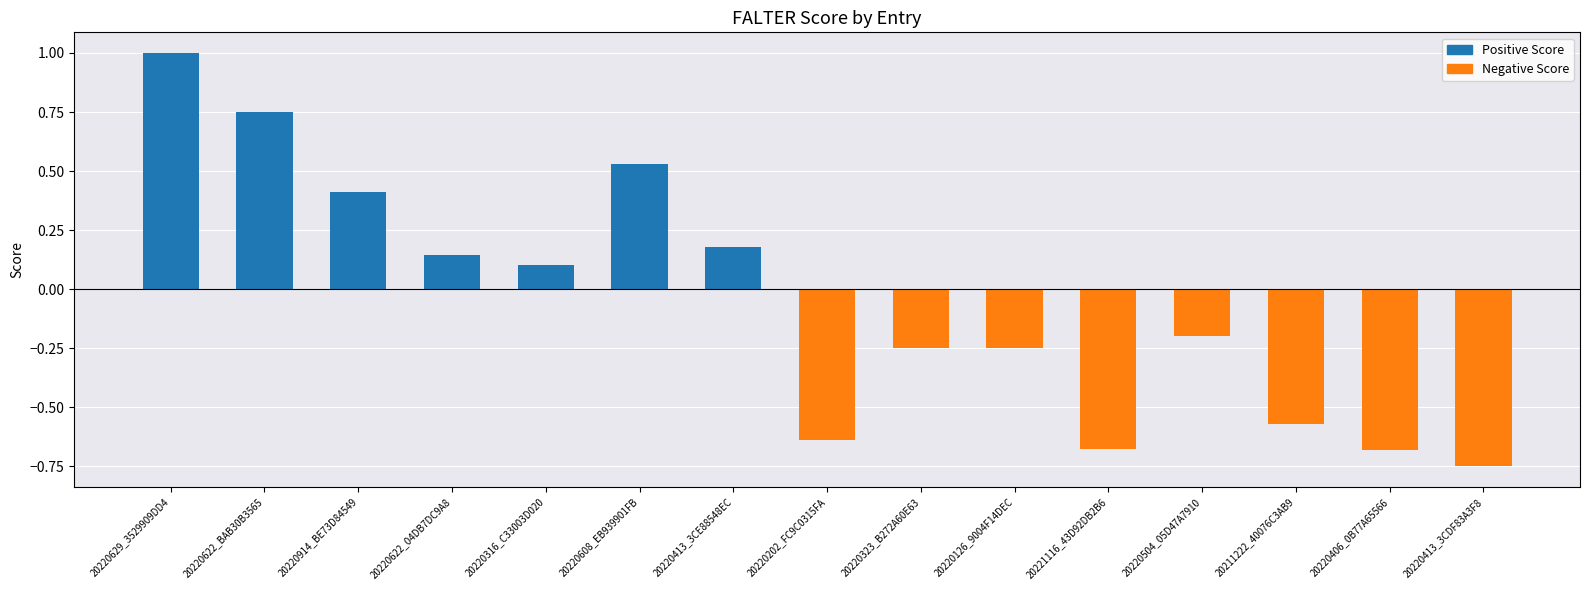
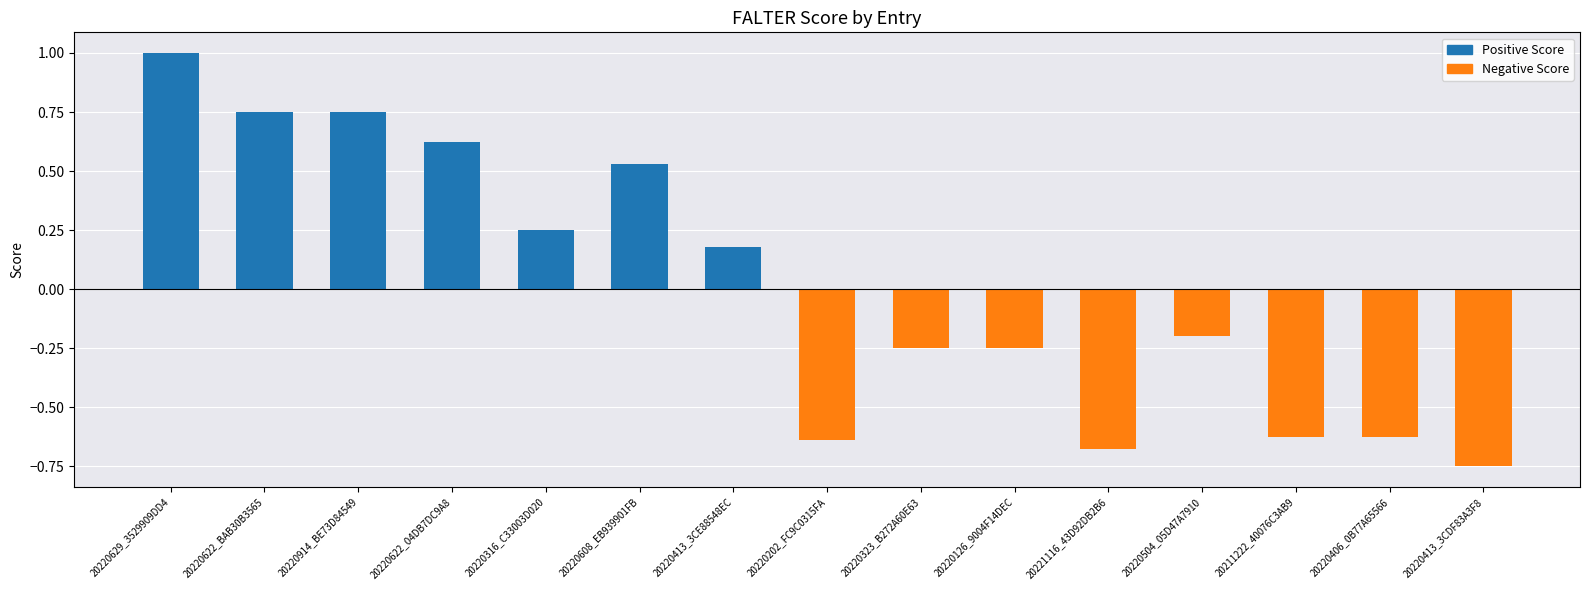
  {
    "20220629_3529909DD4": 1.00,
    "20220622_BAB30B3565": 0.75,
-   "20220914_BE73D84549": 0.41,
-   "20220622_04DB7DC9A8": 0.14,
-   "20220316_C33003D020": 0.10,
+   "20220914_BE73D84549": 0.75,
+   "20220622_04DB7DC9A8": 0.63,
+   "20220316_C33003D020": 0.25,
    "20220608_EB939901FB": 0.53,
    "20220413_3CE88548EC": 0.18,
    "20220202_FC9C0315FA": -0.64,
    "20220323_B272A60E63": -0.25,
    "20220126_9004F14DEC": -0.25,
    "20221116_43D92DB2B6": -0.68,
    "20220504_05D47A7910": -0.20,
-   "20211222_40076C3AB9": -0.57,
-   "20220406_0B77A65566": -0.68,
+   "20211222_40076C3AB9": -0.63,
+   "20220406_0B77A65566": -0.63,
    "20220413_3CDF83A3F8": -0.75
  }
